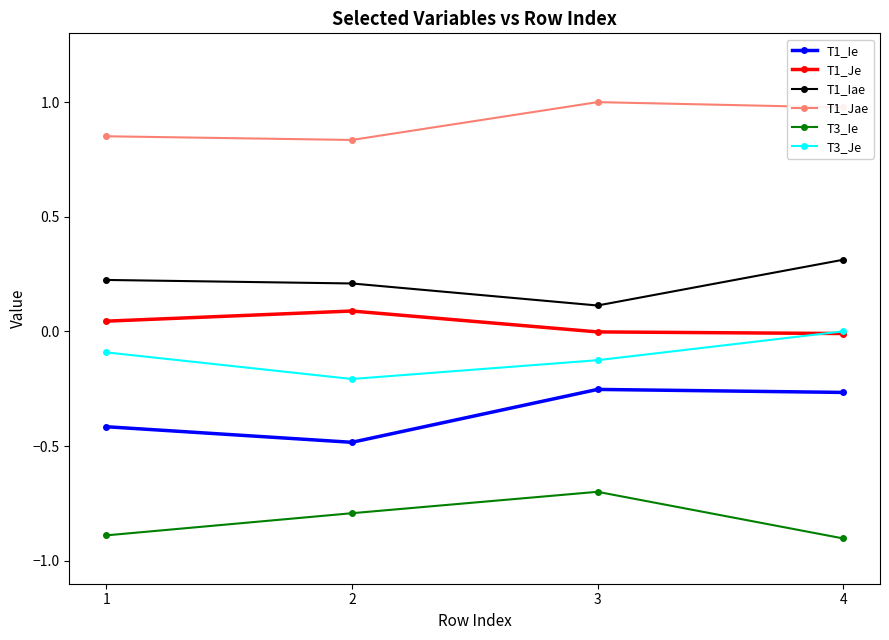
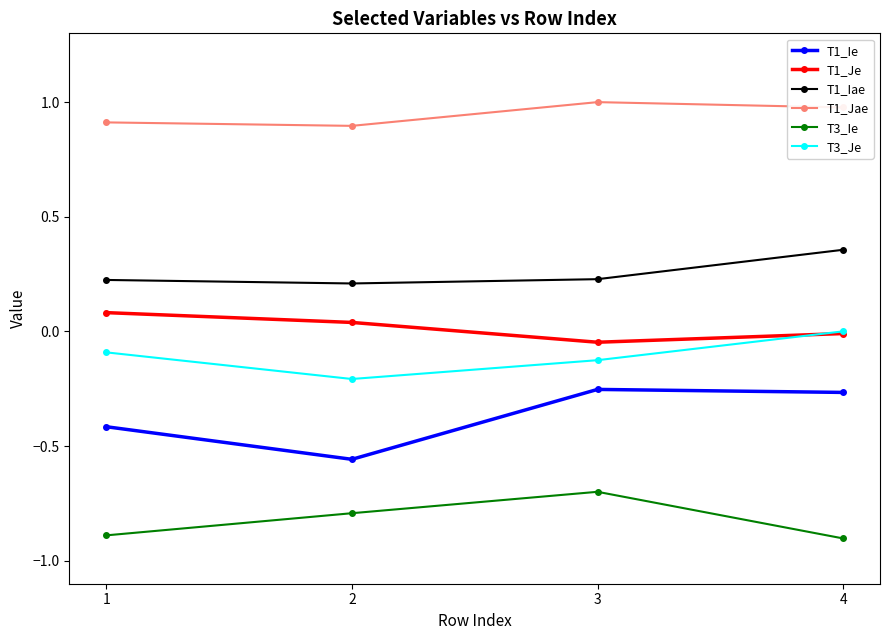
  {
    "T1_Ie": {
      "1": -0.42,
-     "2": -0.48,
+     "2": -0.56,
      "3": -0.25,
      "4": -0.27
    },
    "T1_Je": {
-     "1": 0.04,
-     "2": 0.09,
-     "3": 0.00
+     "1": 0.08,
+     "2": 0.04,
+     "3": -0.05
    },
    "T1_Iae": {
      "1": 0.22,
      "2": 0.21,
-     "3": 0.11,
-     "4": 0.31
+     "3": 0.23,
+     "4": 0.36
    },
    "T1_Jae": {
-     "1": 0.85,
-     "2": 0.84,
+     "1": 0.91,
+     "2": 0.90,
      "3": 1.00
    },
    "T3_Ie": {
      "1": -0.89,
      "2": -0.79,
      "3": -0.70,
      "4": -0.90
    },
    "T3_Je": {
      "1": -0.09,
      "2": -0.21,
      "3": -0.13
    }
  }
